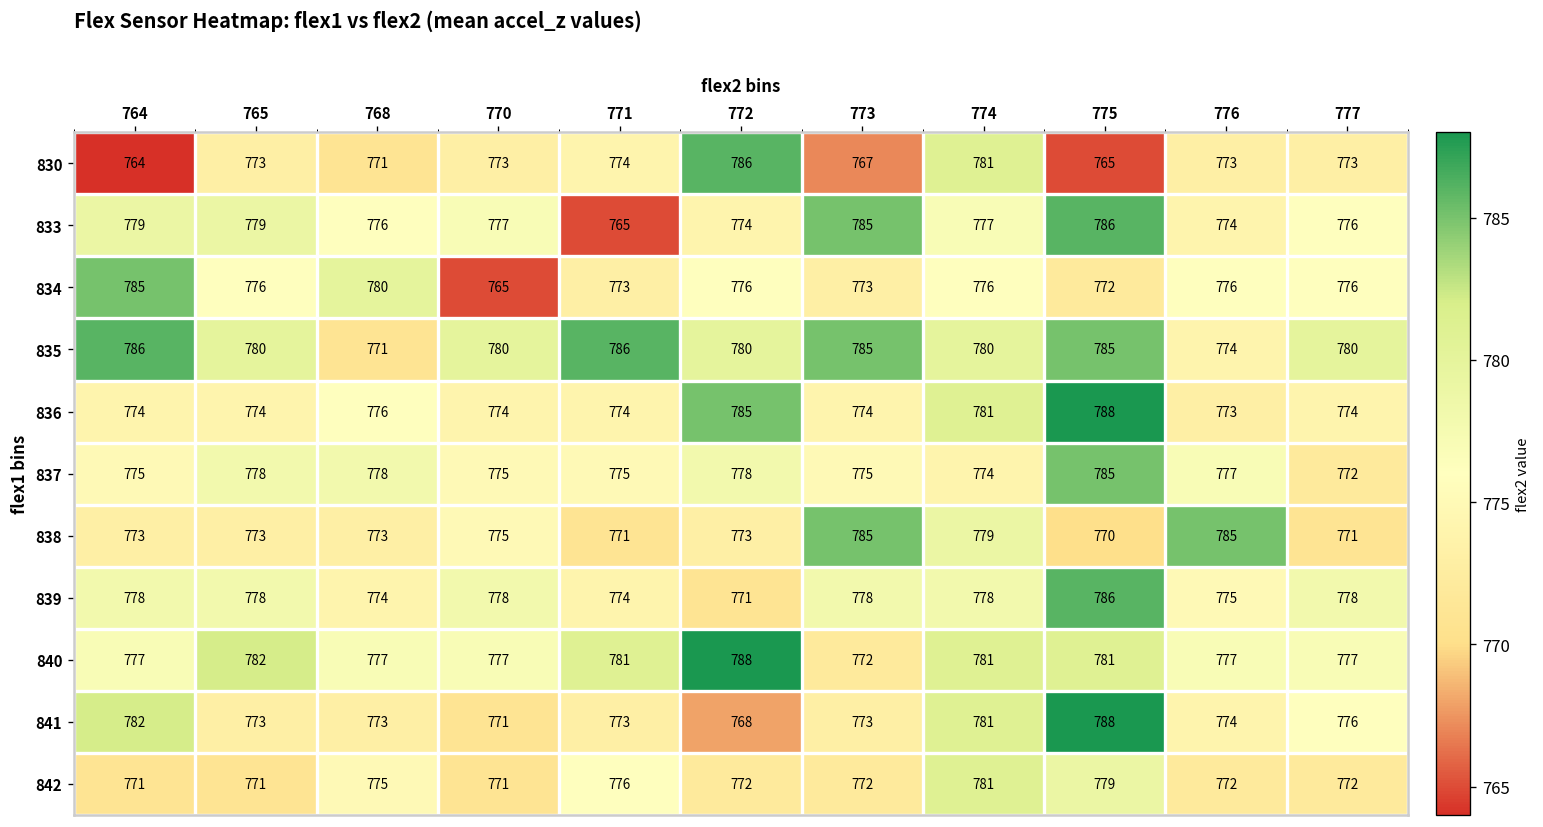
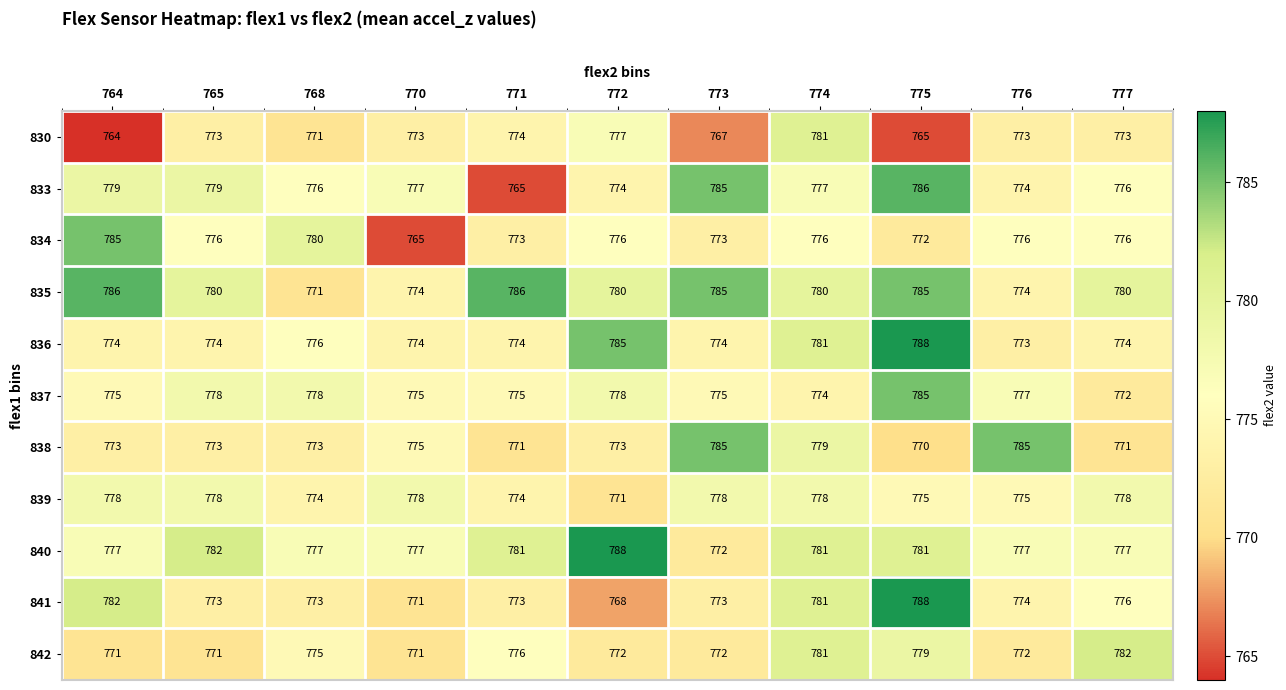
  {
    "830": {
      "764": 764,
      "765": 773,
      "768": 771,
      "770": 773,
      "771": 774,
-     "772": 786,
+     "772": 777,
      "773": 767,
      "774": 781,
      "775": 765,
      "776": 773,
      "777": 773
    },
    "833": {
      "764": 779,
      "765": 779,
      "768": 776,
      "770": 777,
      "771": 765,
      "772": 774,
      "773": 785,
      "774": 777,
      "775": 786,
      "776": 774,
      "777": 776
    },
    "834": {
      "764": 785,
      "765": 776,
      "768": 780,
      "770": 765,
      "771": 773,
      "772": 776,
      "773": 773,
      "774": 776,
      "775": 772,
      "776": 776,
      "777": 776
    },
    "835": {
      "764": 786,
      "765": 780,
      "768": 771,
-     "770": 780,
+     "770": 774,
      "771": 786,
      "772": 780,
      "773": 785,
      "774": 780,
      "775": 785,
      "776": 774,
      "777": 780
    },
    "836": {
      "764": 774,
      "765": 774,
      "768": 776,
      "770": 774,
      "771": 774,
      "772": 785,
      "773": 774,
      "774": 781,
      "775": 788,
      "776": 773,
      "777": 774
    },
    "837": {
      "764": 775,
      "765": 778,
      "768": 778,
      "770": 775,
      "771": 775,
      "772": 778,
      "773": 775,
      "774": 774,
      "775": 785,
      "776": 777,
      "777": 772
    },
    "838": {
      "764": 773,
      "765": 773,
      "768": 773,
      "770": 775,
      "771": 771,
      "772": 773,
      "773": 785,
      "774": 779,
      "775": 770,
      "776": 785,
      "777": 771
    },
    "839": {
      "764": 778,
      "765": 778,
      "768": 774,
      "770": 778,
      "771": 774,
      "772": 771,
      "773": 778,
      "774": 778,
-     "775": 786,
+     "775": 775,
      "776": 775,
      "777": 778
    },
    "840": {
      "764": 777,
      "765": 782,
      "768": 777,
      "770": 777,
      "771": 781,
      "772": 788,
      "773": 772,
      "774": 781,
      "775": 781,
      "776": 777,
      "777": 777
    },
    "841": {
      "764": 782,
      "765": 773,
      "768": 773,
      "770": 771,
      "771": 773,
      "772": 768,
      "773": 773,
      "774": 781,
      "775": 788,
      "776": 774,
      "777": 776
    },
    "842": {
      "764": 771,
      "765": 771,
      "768": 775,
      "770": 771,
      "771": 776,
      "772": 772,
      "773": 772,
      "774": 781,
      "775": 779,
      "776": 772,
-     "777": 772
+     "777": 782
    }
  }
